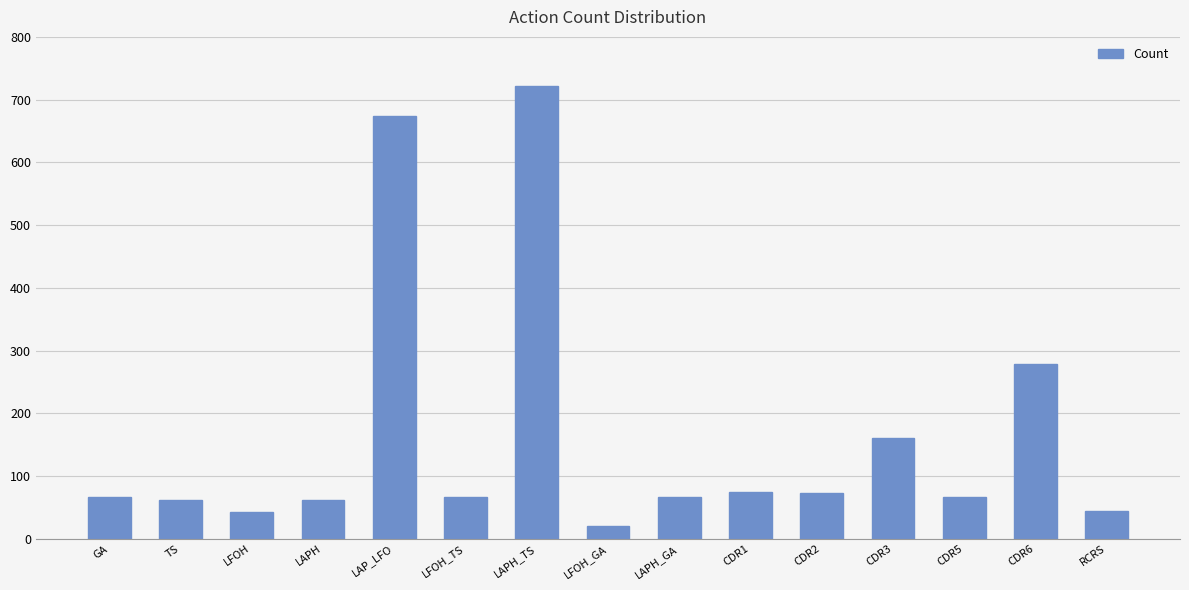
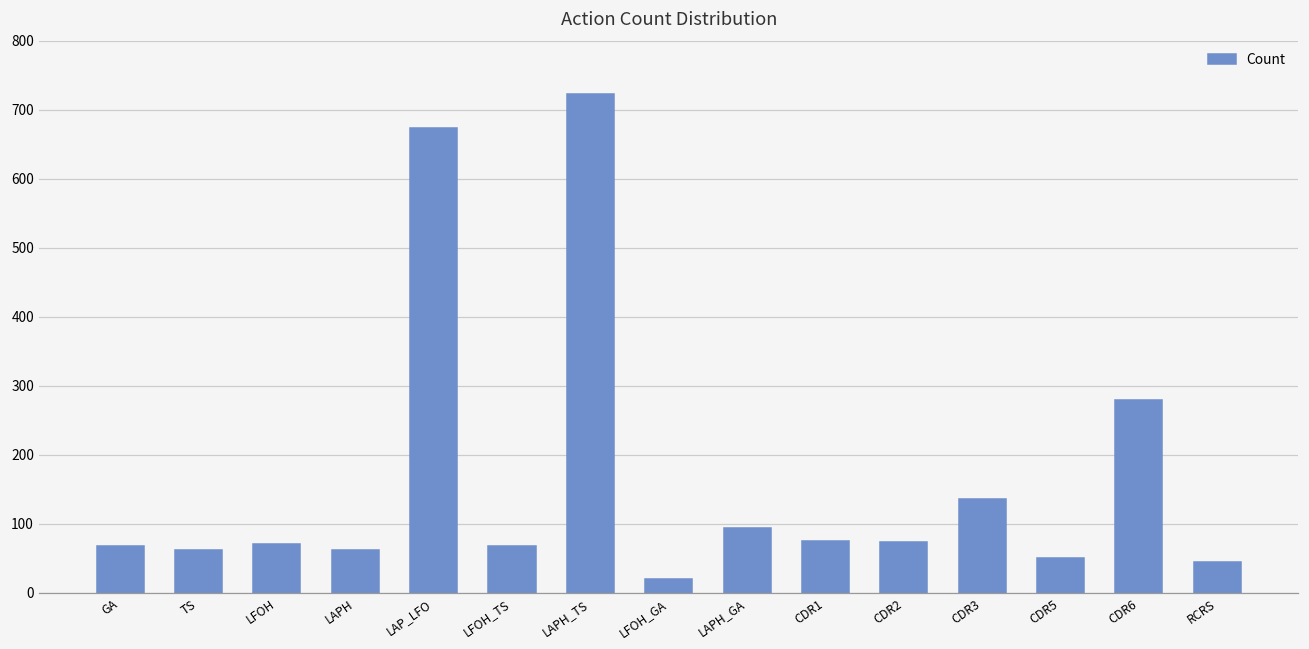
  {
    "GA": 70,
    "TS": 60,
-   "LFOH": 40,
+   "LFOH": 70,
    "LAPH": 60,
    "LAP_LFO": 670,
    "LFOH_TS": 70,
    "LAPH_TS": 720,
    "LFOH_GA": 20,
-   "LAPH_GA": 70,
+   "LAPH_GA": 90,
    "CDR1": 80,
    "CDR2": 70,
-   "CDR3": 160,
-   "CDR5": 70,
+   "CDR3": 140,
+   "CDR5": 50,
    "CDR6": 280,
    "RCRS": 50
  }
